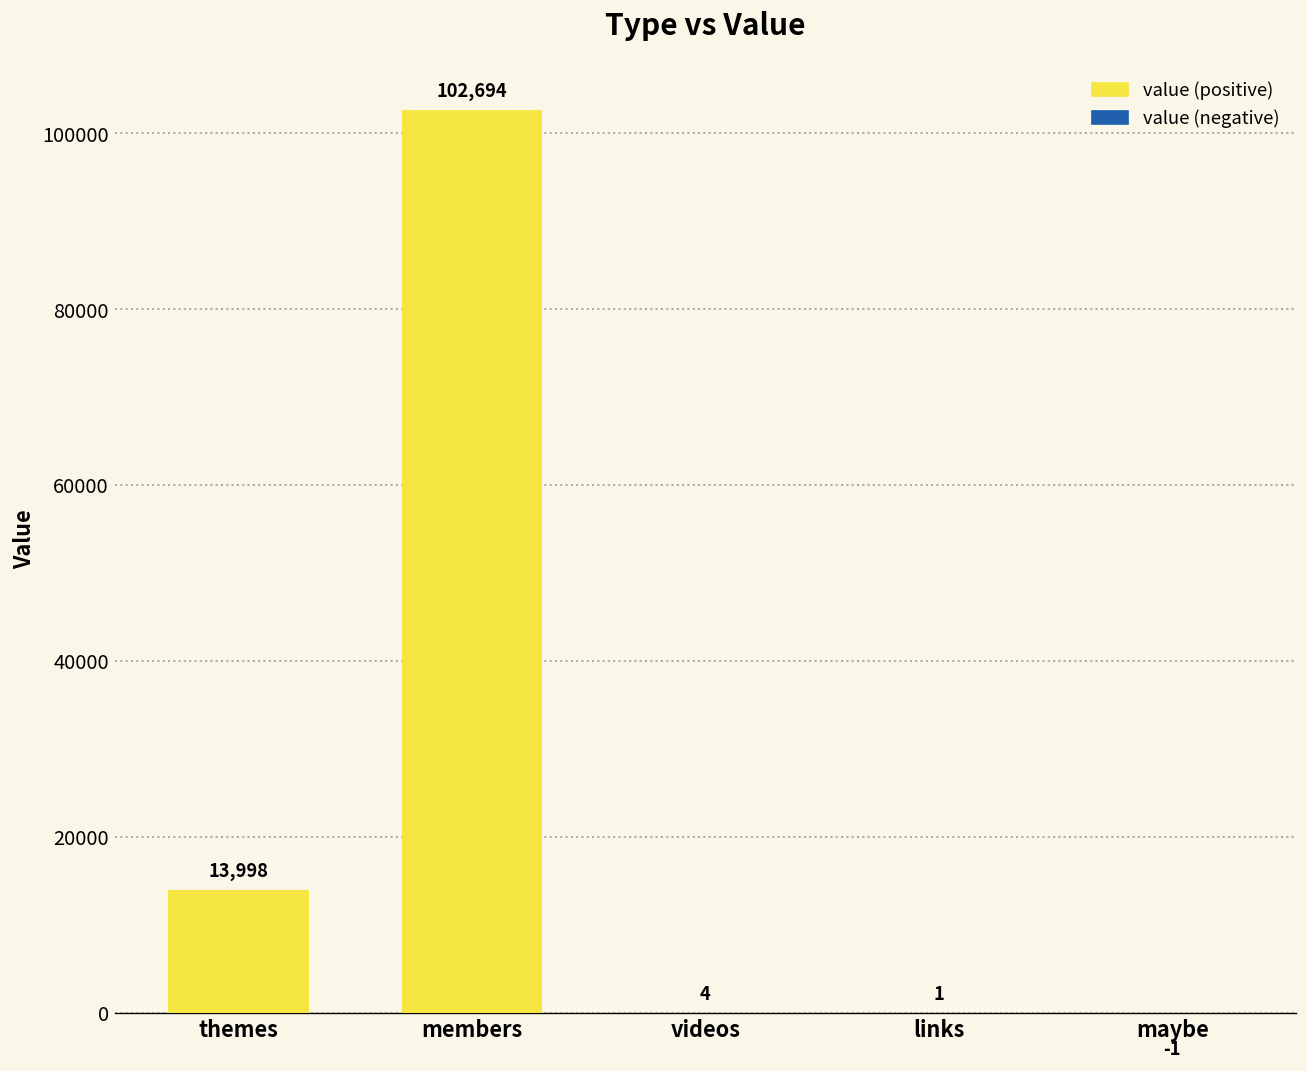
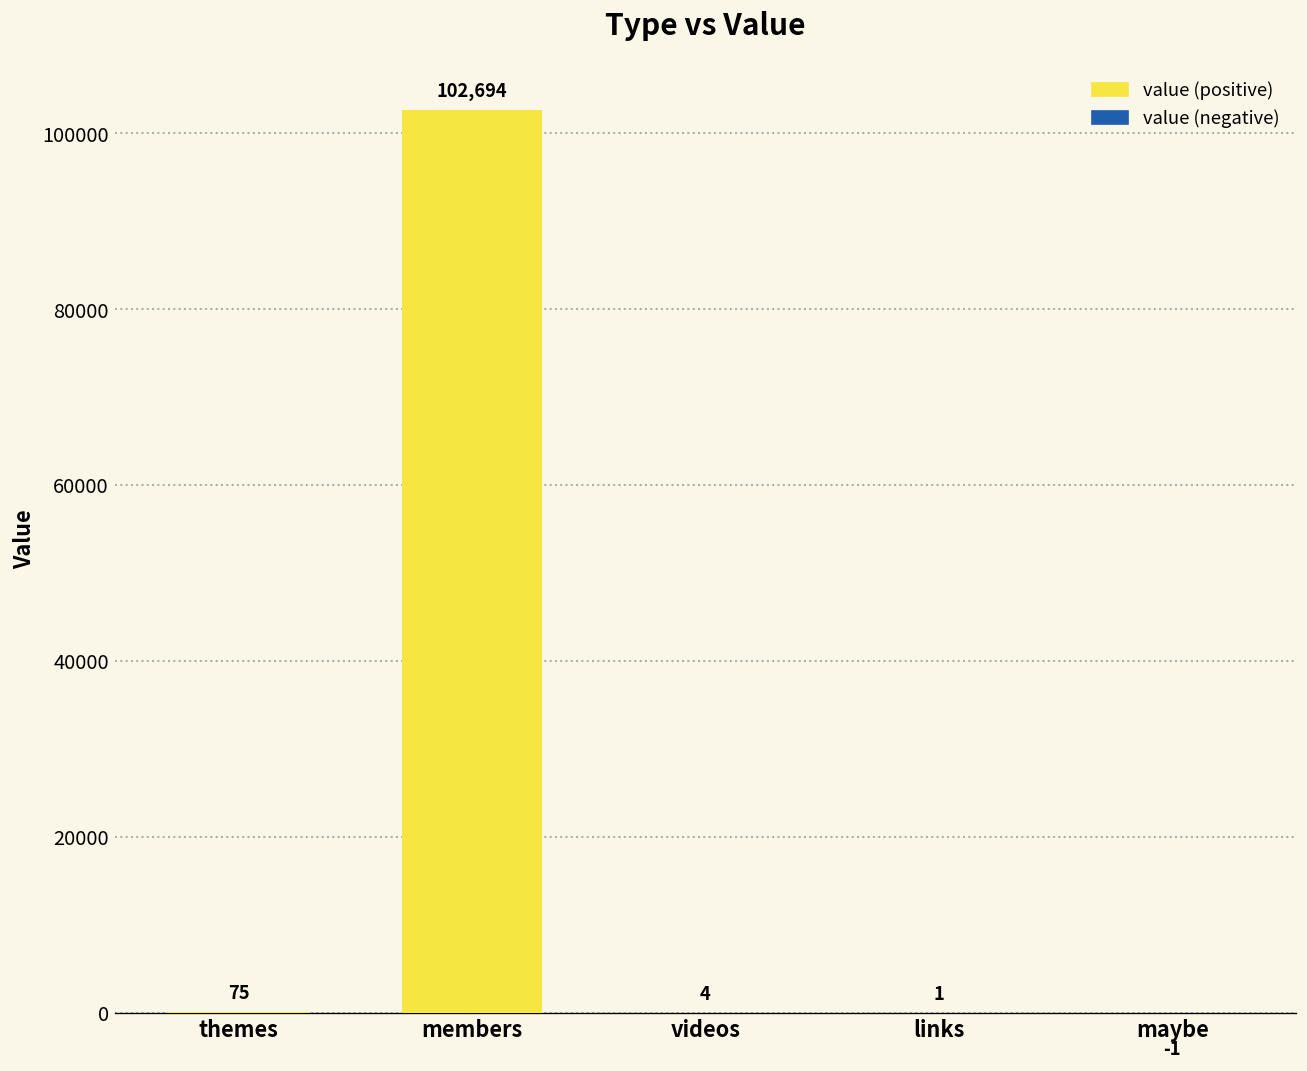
  {
-   "themes": "13,998",
+   "themes": "75",
    "members": "102,694",
    "videos": "4",
    "links": "1",
    "maybe": "-1"
  }
